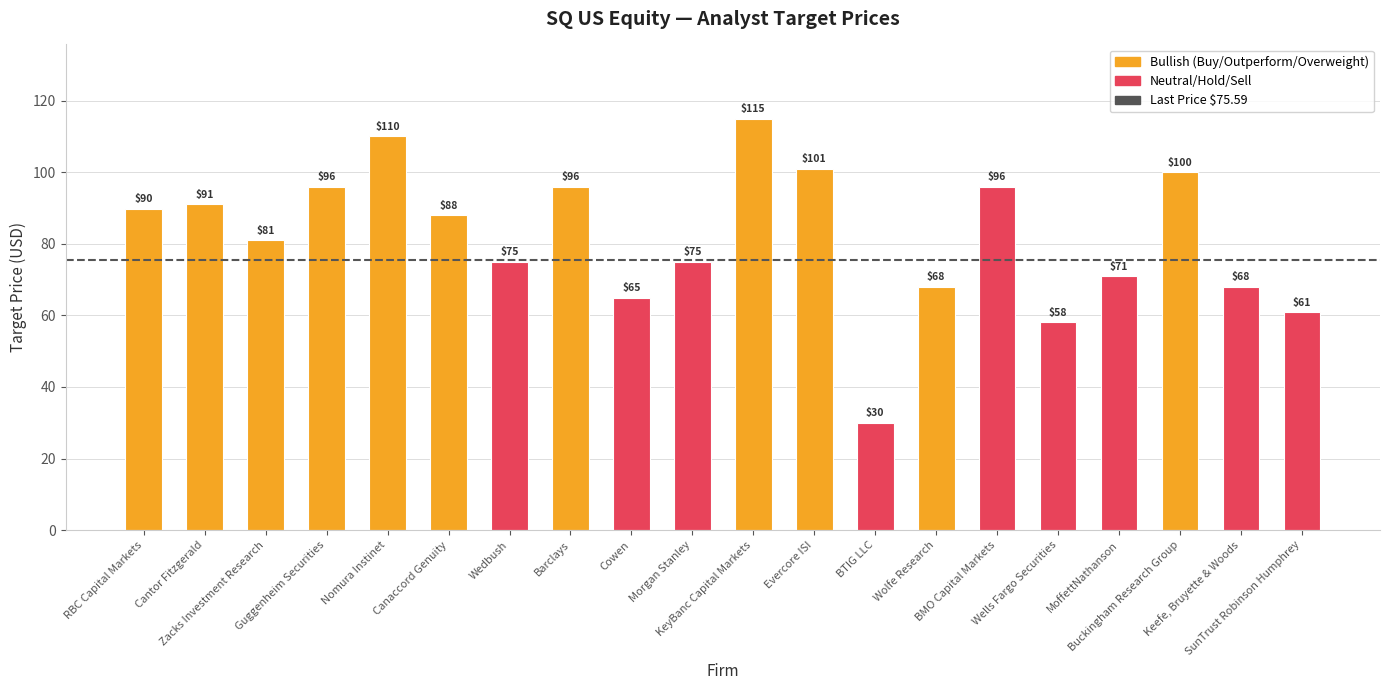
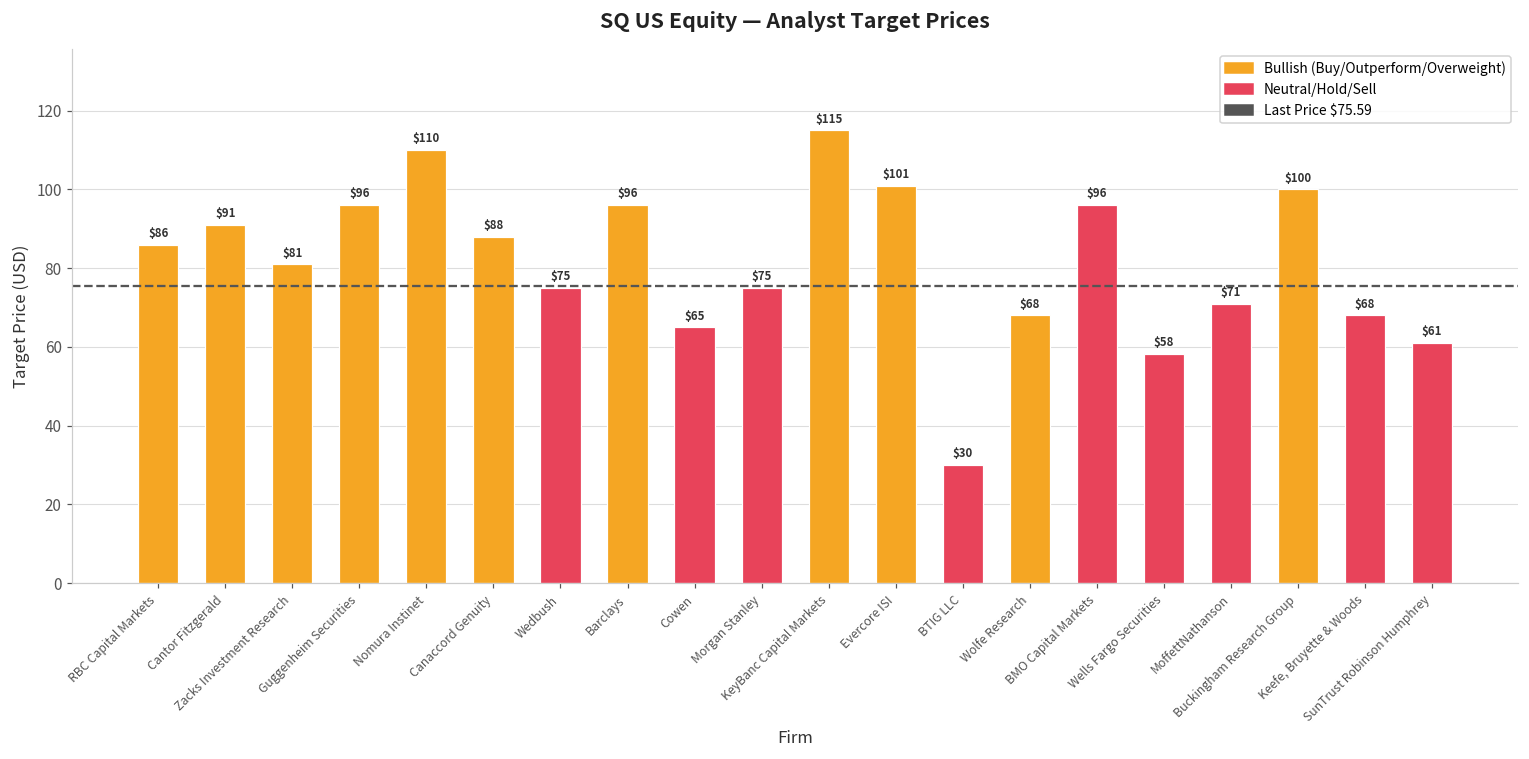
  {
-   "RBC Capital Markets": "$90",
+   "RBC Capital Markets": "$86",
    "Cantor Fitzgerald": "$91",
    "Zacks Investment Research": "$81",
    "Guggenheim Securities": "$96",
    "Nomura Instinet": "$110",
    "Canaccord Genuity": "$88",
    "Wedbush": "$75",
    "Barclays": "$96",
    "Cowen": "$65",
    "Morgan Stanley": "$75",
    "KeyBanc Capital Markets": "$115",
    "Evercore ISI": "$101",
    "BTIG LLC": "$30",
    "Wolfe Research": "$68",
    "BMO Capital Markets": "$96",
    "Wells Fargo Securities": "$58",
    "MoffettNathanson": "$71",
    "Buckingham Research Group": "$100",
    "Keefe, Bruyette & Woods": "$68",
    "SunTrust Robinson Humphrey": "$61"
  }
